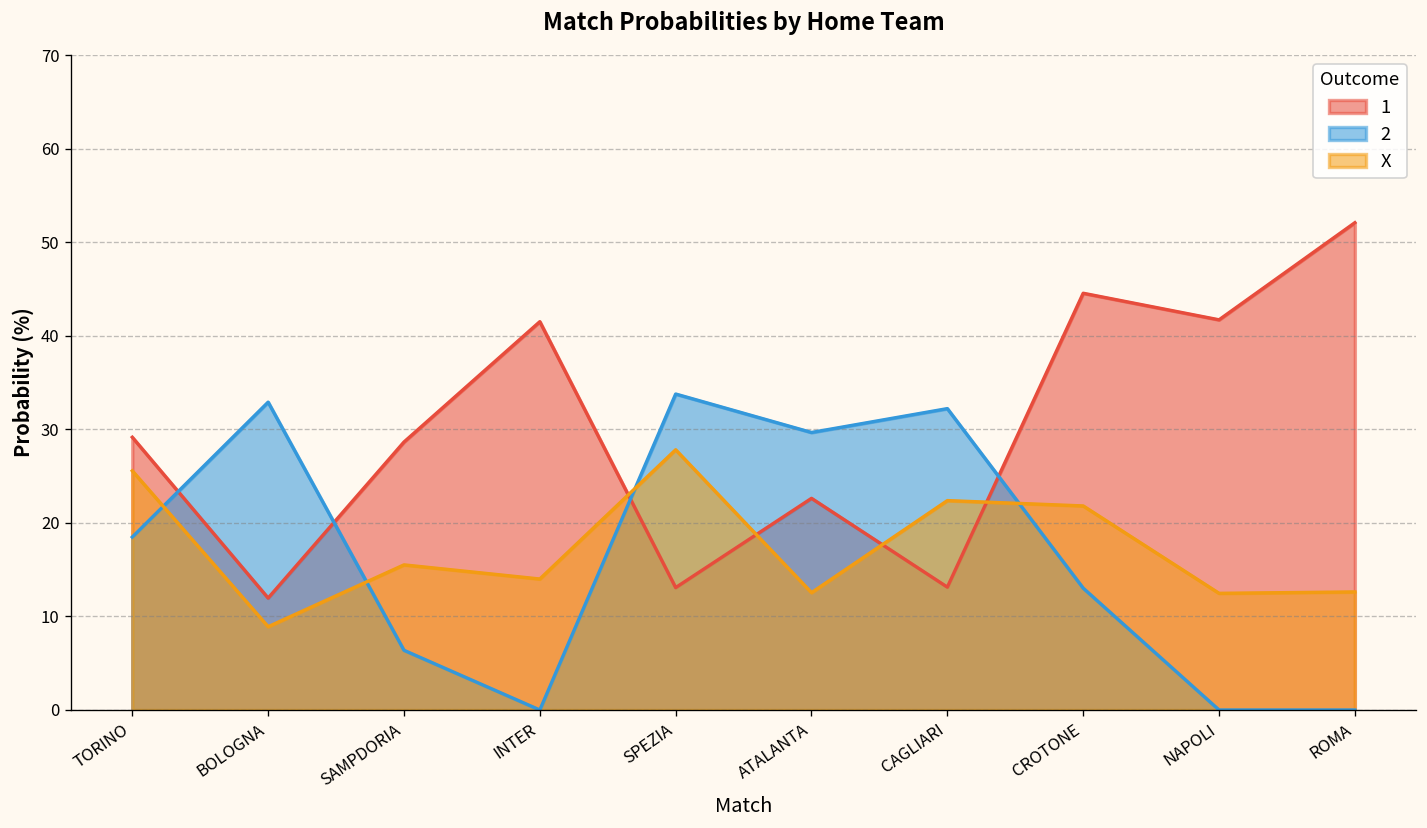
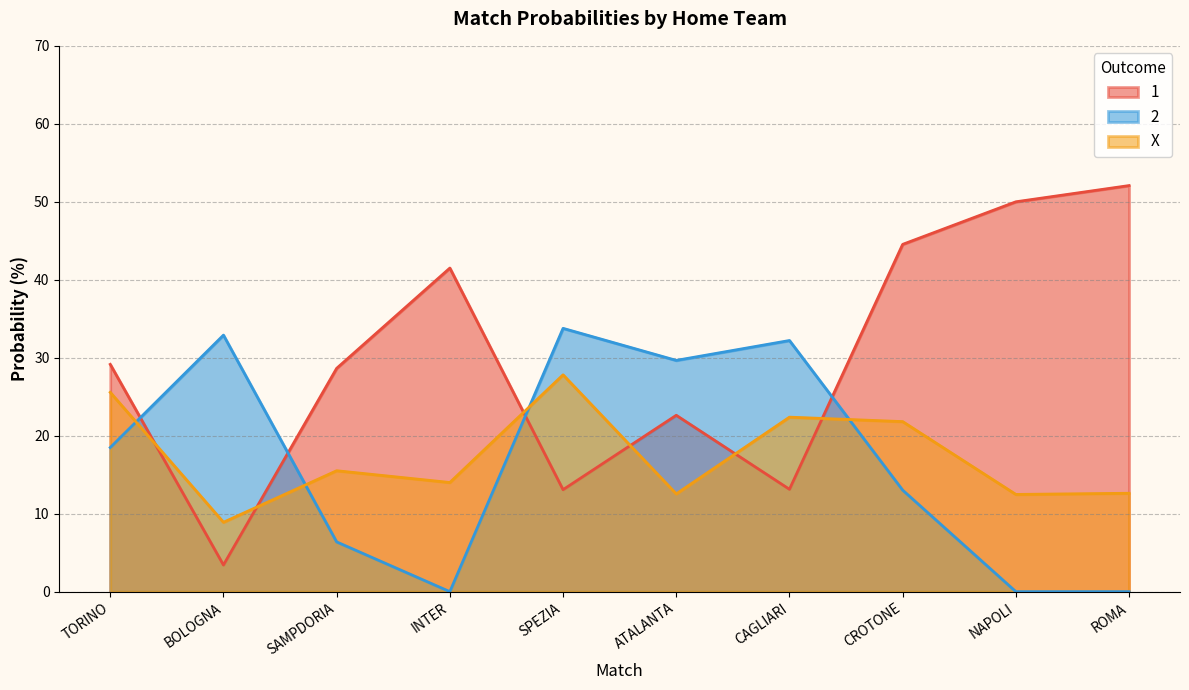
  {
    "1": {
      "TORINO": 29,
-     "BOLOGNA": 12,
+     "BOLOGNA": 3,
      "SAMPDORIA": 29,
      "INTER": 42,
      "SPEZIA": 13,
      "ATALANTA": 23,
      "CAGLIARI": 13,
      "CROTONE": 45,
-     "NAPOLI": 42,
+     "NAPOLI": 50,
      "ROMA": 52
    },
    "2": {
      "TORINO": 18,
      "BOLOGNA": 33,
      "SAMPDORIA": 6,
      "INTER": 0,
      "SPEZIA": 34,
      "ATALANTA": 30,
      "CAGLIARI": 32,
      "CROTONE": 13,
      "NAPOLI": 0,
      "ROMA": 0
    },
    "X": {
      "TORINO": 26,
      "BOLOGNA": 9,
      "SAMPDORIA": 16,
      "INTER": 14,
      "SPEZIA": 28,
      "ATALANTA": 13,
      "CAGLIARI": 22,
      "CROTONE": 22,
      "NAPOLI": 12,
      "ROMA": 13
    }
  }
